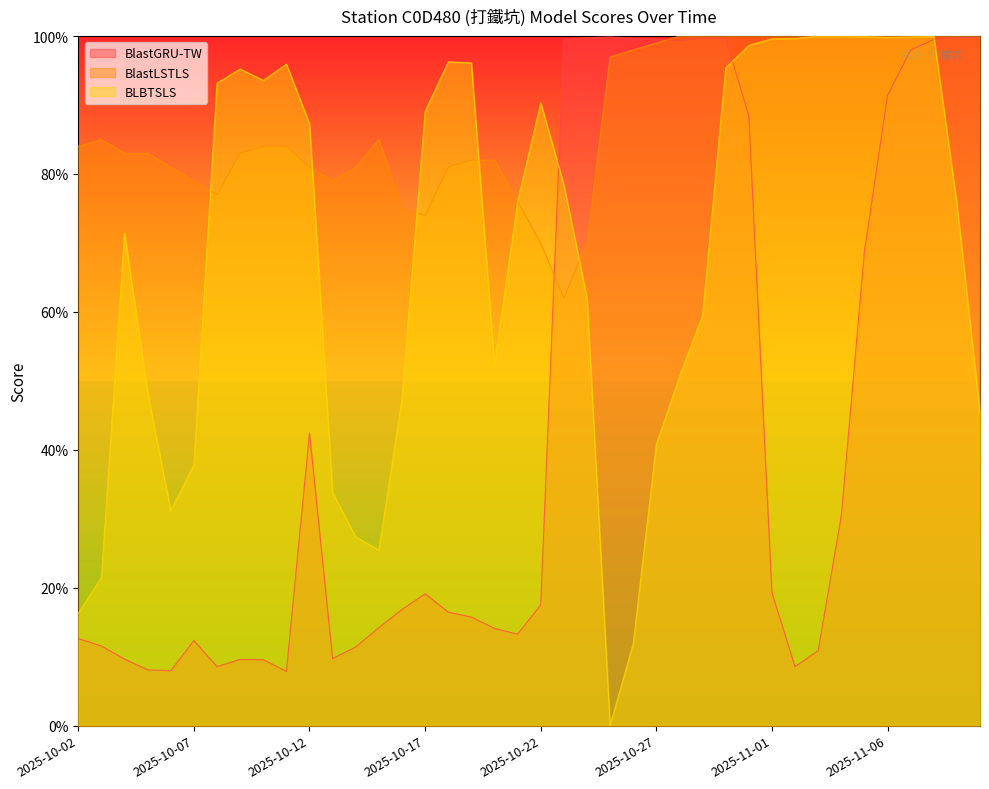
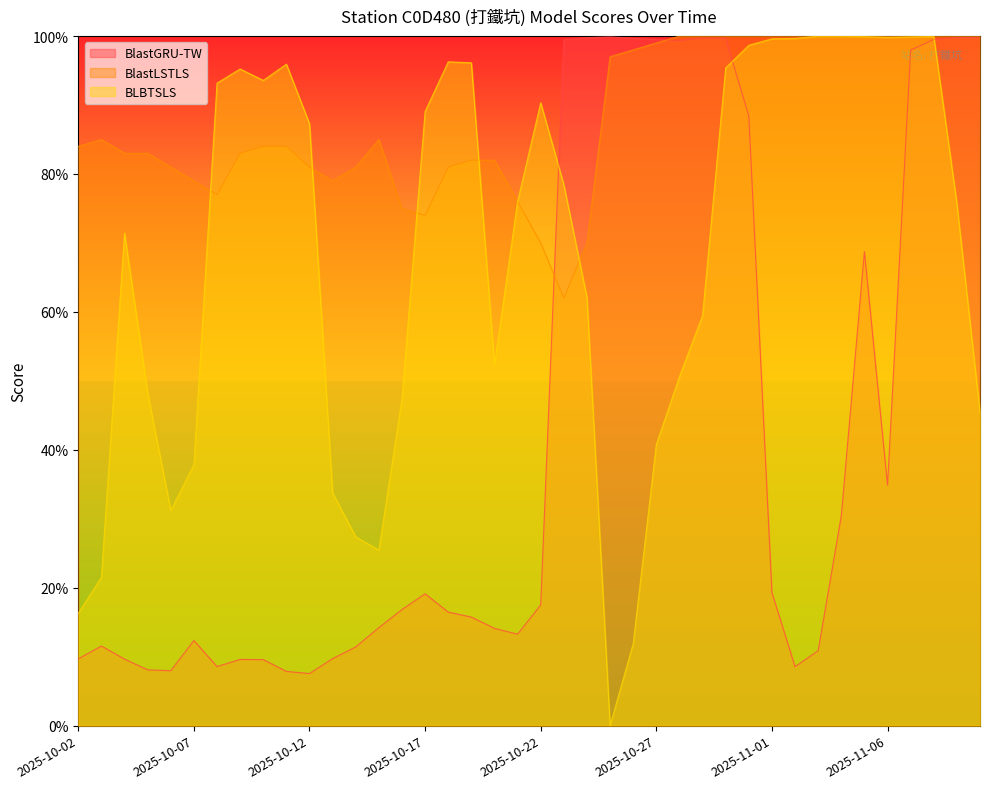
  {
    "BlastGRU-TW": {
-     "2025-10-02": "13%",
+     "2025-10-02": "10%",
      "2025-10-07": "12%",
-     "2025-10-12": "42%",
+     "2025-10-12": "8%",
      "2025-10-17": "19%",
      "2025-10-22": "18%",
      "2025-10-27": "99%",
      "2025-11-01": "19%",
-     "2025-11-06": "91%"
+     "2025-11-06": "35%"
    }
  }
